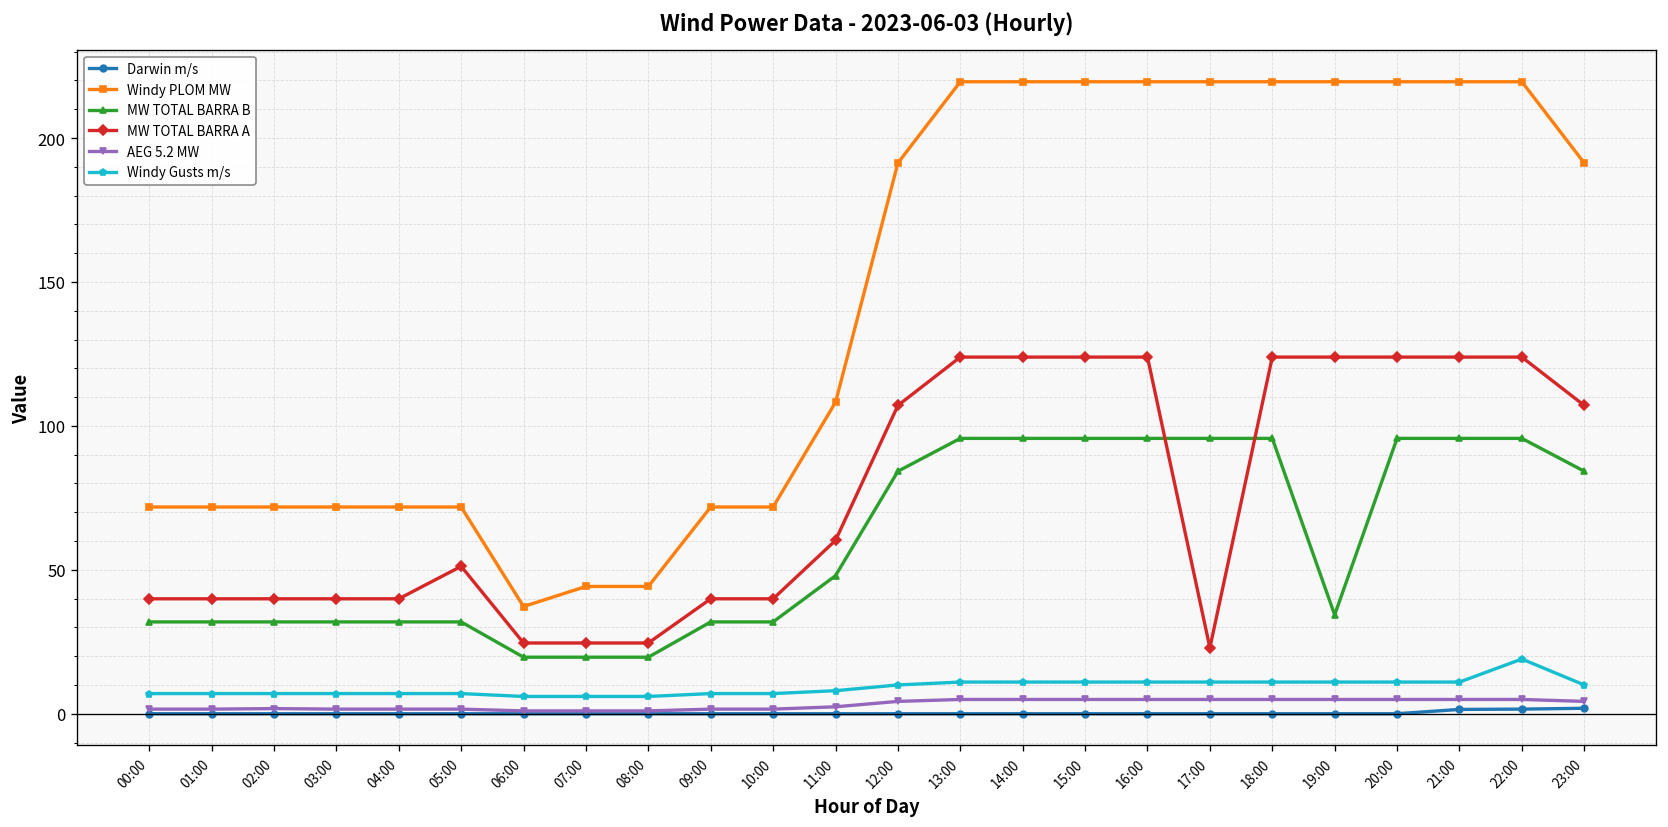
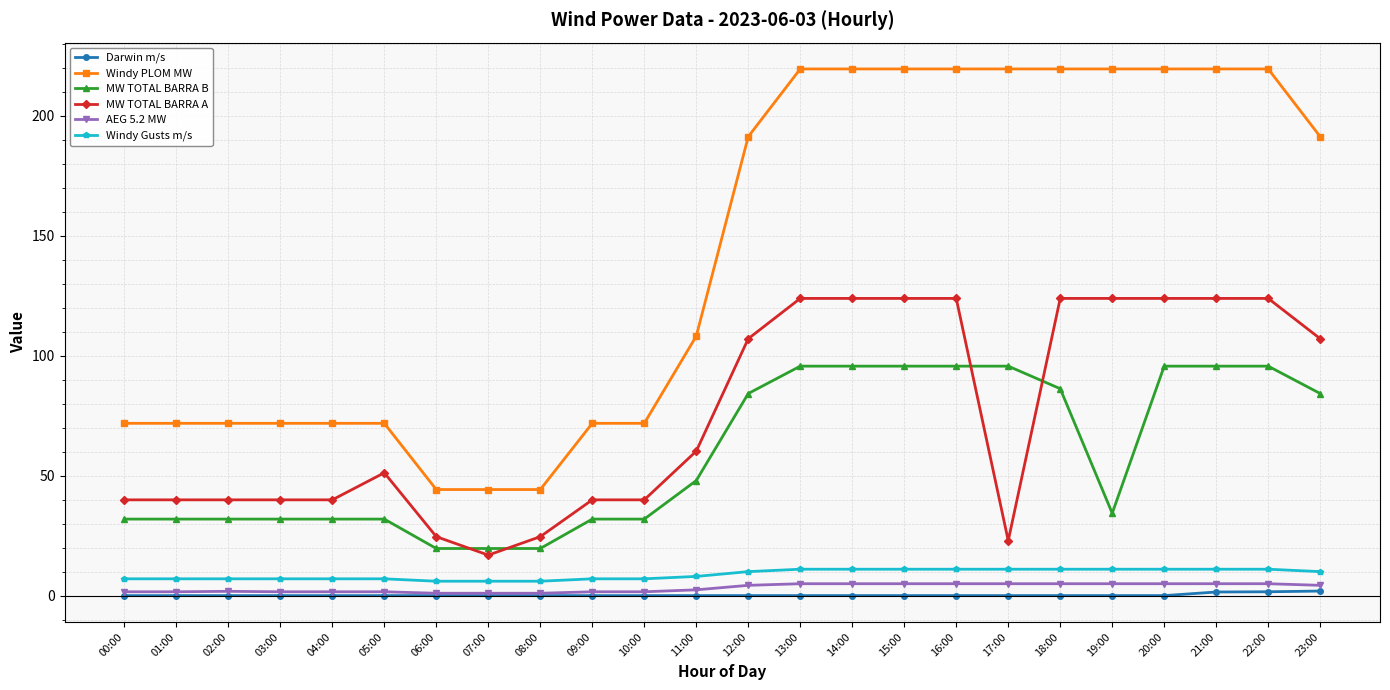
  {
    "Darwin m/s": {
      "00:00": 0,
      "01:00": 0,
      "02:00": 0,
      "03:00": 0,
      "04:00": 0,
      "05:00": 0,
      "09:00": 0,
      "10:00": 0,
      "11:00": 0,
      "12:00": 0,
      "13:00": 0,
      "14:00": 0,
      "15:00": 0,
      "16:00": 0,
      "17:00": 0,
      "18:00": 0,
      "19:00": 0,
      "20:00": 0,
      "21:00": 2,
      "22:00": 2,
      "23:00": 2
    },
    "Windy PLOM MW": {
      "00:00": 72,
      "01:00": 72,
      "02:00": 72,
      "03:00": 72,
      "04:00": 72,
      "05:00": 72,
-     "06:00": 37,
+     "06:00": 44,
      "07:00": 44,
      "08:00": 44,
      "09:00": 72,
      "10:00": 72,
      "11:00": 108,
      "12:00": 191,
      "13:00": 220,
      "14:00": 220,
      "15:00": 220,
      "16:00": 220,
      "17:00": 220,
      "18:00": 220,
      "19:00": 220,
      "20:00": 220,
      "21:00": 220,
      "22:00": 220,
      "23:00": 191
    },
    "MW TOTAL BARRA B": {
      "00:00": 32,
      "01:00": 32,
      "02:00": 32,
      "03:00": 32,
      "04:00": 32,
      "05:00": 32,
      "06:00": 20,
      "07:00": 20,
      "08:00": 20,
      "09:00": 32,
      "10:00": 32,
      "11:00": 48,
      "12:00": 84,
      "13:00": 96,
      "14:00": 96,
      "15:00": 96,
      "16:00": 96,
      "17:00": 96,
-     "18:00": 96,
+     "18:00": 86,
      "19:00": 34,
      "20:00": 96,
      "21:00": 96,
      "22:00": 96,
      "23:00": 84
    },
    "MW TOTAL BARRA A": {
      "00:00": 40,
      "01:00": 40,
      "02:00": 40,
      "03:00": 40,
      "04:00": 40,
      "05:00": 51,
      "06:00": 25,
-     "07:00": 25,
+     "07:00": 17,
      "08:00": 25,
      "09:00": 40,
      "10:00": 40,
      "11:00": 60,
      "12:00": 107,
      "13:00": 124,
      "14:00": 124,
      "15:00": 124,
      "16:00": 124,
      "17:00": 23,
      "18:00": 124,
      "19:00": 124,
      "20:00": 124,
      "21:00": 124,
      "22:00": 124,
      "23:00": 107
    },
    "AEG 5.2 MW": {
      "00:00": 2,
      "01:00": 2,
      "02:00": 2,
      "03:00": 2,
      "04:00": 2,
      "05:00": 2,
      "09:00": 2,
      "10:00": 2,
      "11:00": 2,
      "12:00": 4,
      "13:00": 5,
      "14:00": 5,
      "15:00": 5,
      "16:00": 5,
      "17:00": 5,
      "18:00": 5,
      "19:00": 5,
      "20:00": 5,
      "21:00": 5,
      "22:00": 5,
      "23:00": 4
    },
    "Windy Gusts m/s": {
      "00:00": 7,
      "01:00": 7,
      "02:00": 7,
      "03:00": 7,
      "04:00": 7,
      "05:00": 7,
      "06:00": 6,
      "07:00": 6,
      "08:00": 6,
      "09:00": 7,
      "10:00": 7,
      "11:00": 8,
      "12:00": 10,
      "13:00": 11,
      "14:00": 11,
      "15:00": 11,
      "16:00": 11,
      "17:00": 11,
      "18:00": 11,
      "19:00": 11,
      "20:00": 11,
      "21:00": 11,
-     "22:00": 19,
+     "22:00": 11,
      "23:00": 10
    }
  }
